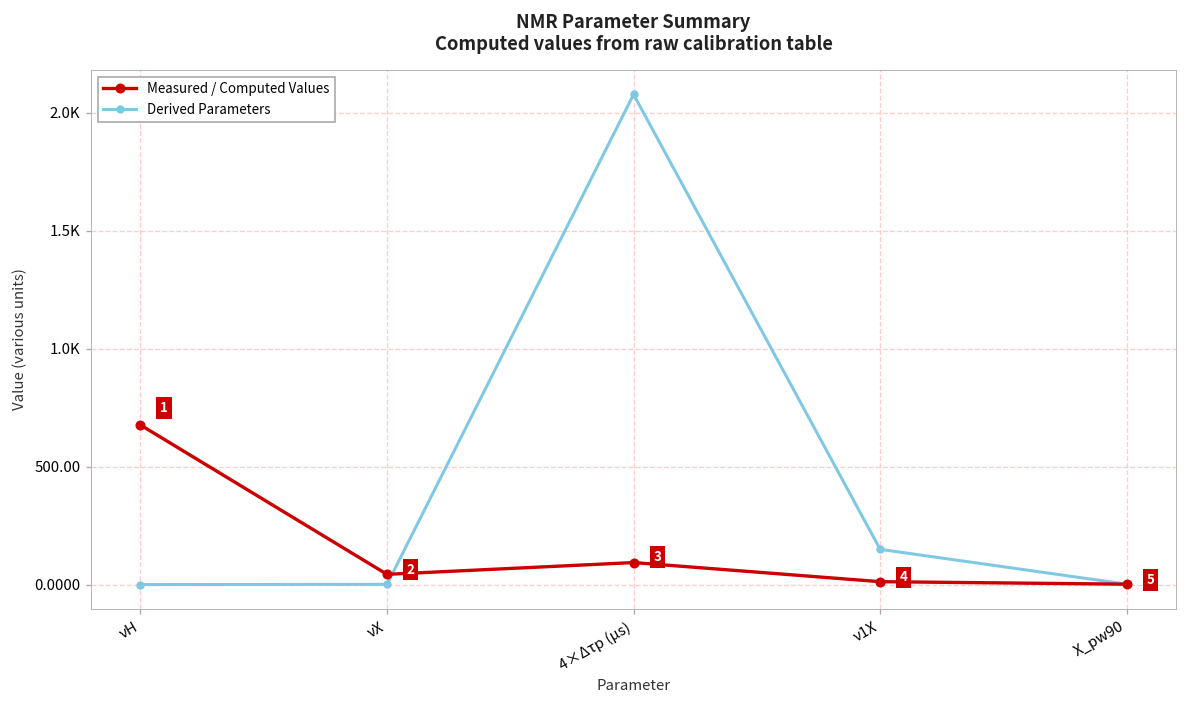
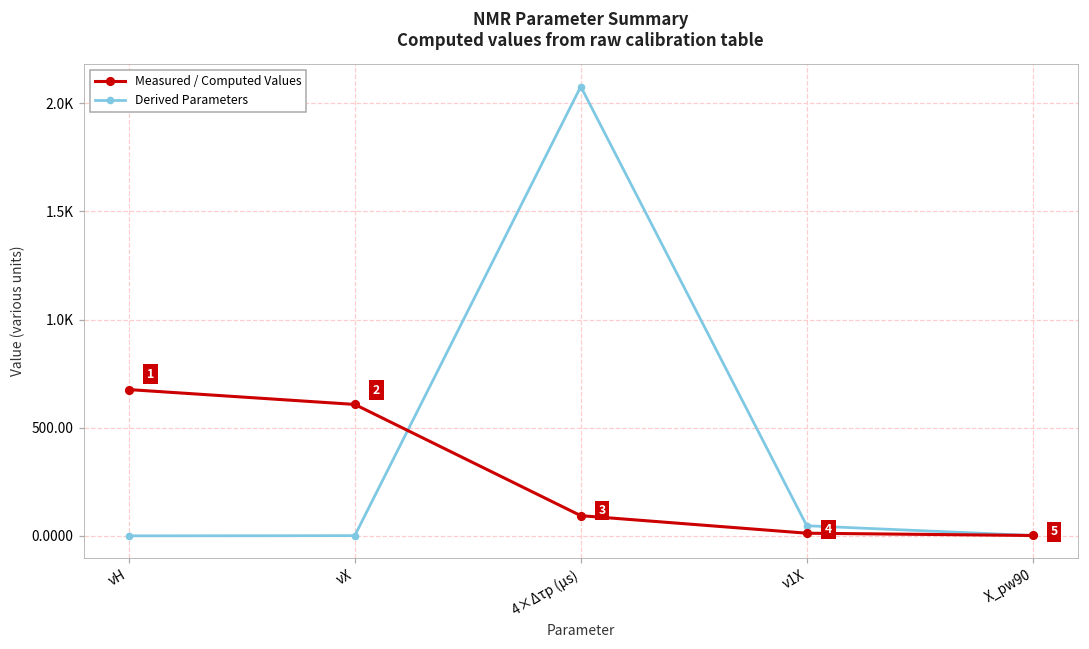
  {
    "Measured / Computed Values": {
-     "νX": 40
+     "νX": 610
    },
    "Derived Parameters": {
      "νH": 0,
      "νX": 0,
      "4×Δτp (μs)": 2080,
-     "ν1X": 150
+     "ν1X": 50
    }
  }
